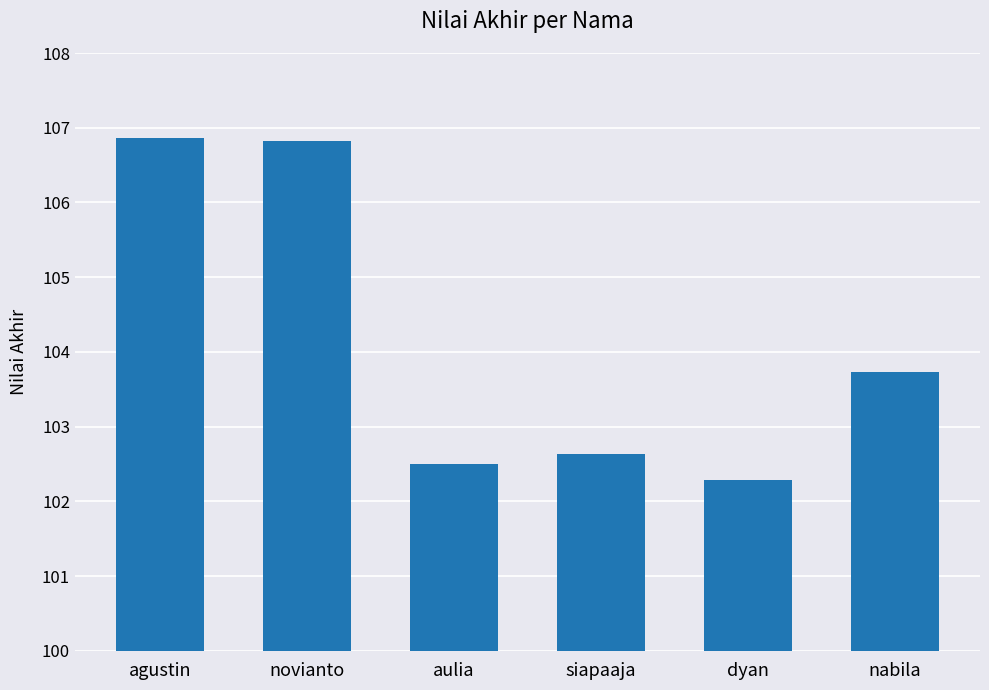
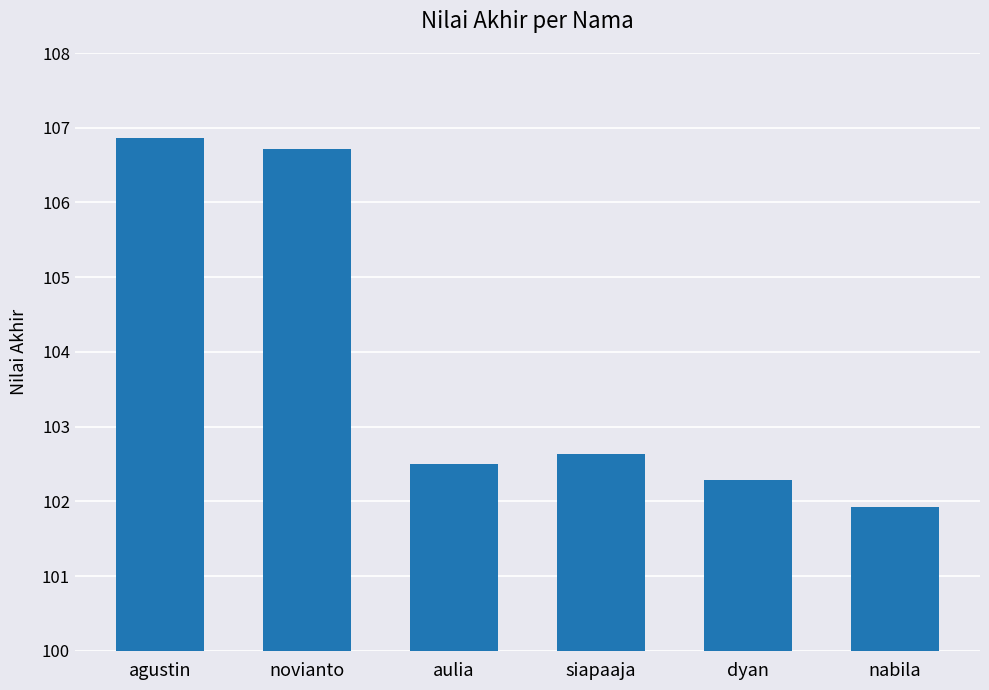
  {
    "agustin": 106.9,
-   "novianto": 106.8,
+   "novianto": 106.7,
    "aulia": 102.5,
    "siapaaja": 102.6,
    "dyan": 102.3,
-   "nabila": 103.7
+   "nabila": 101.9
  }
